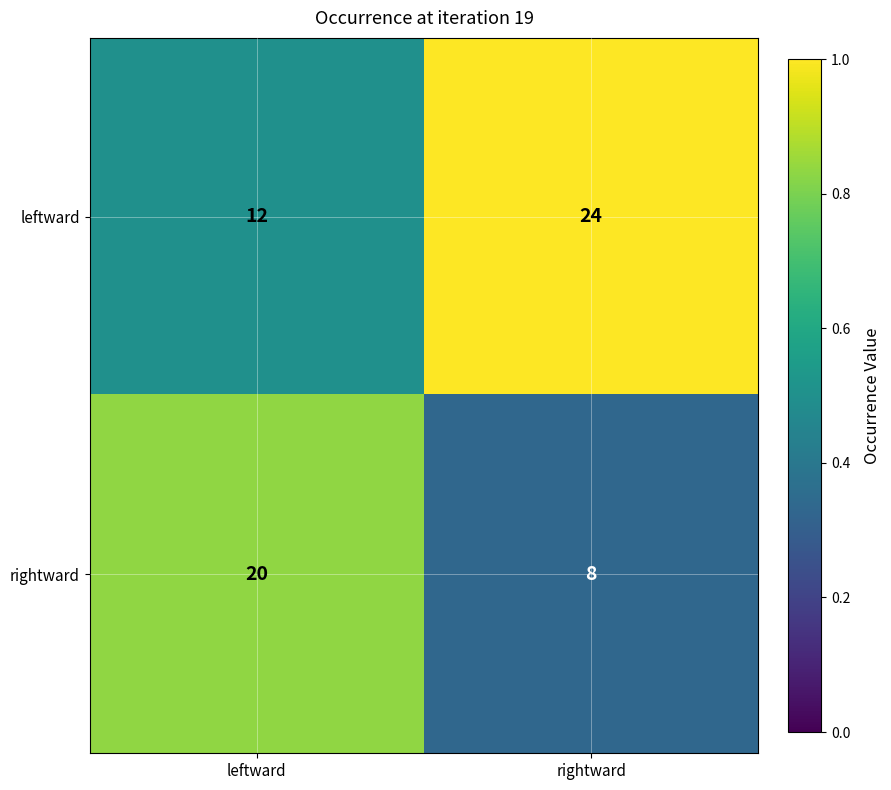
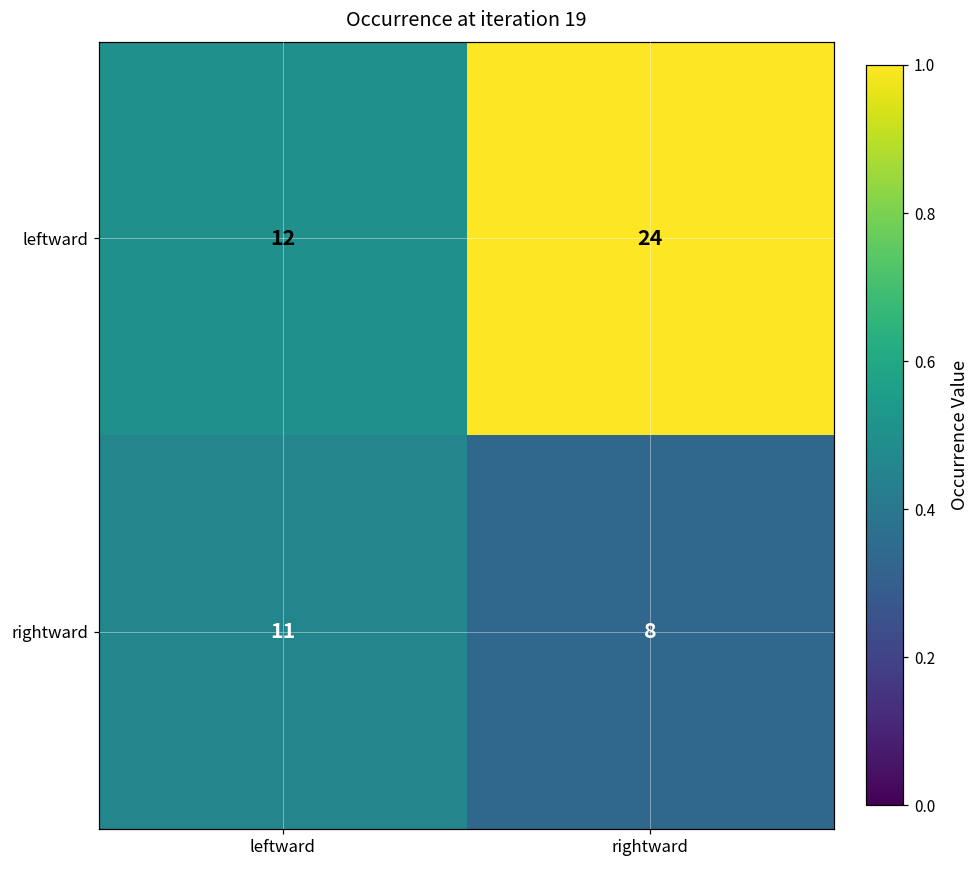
  {
    "leftward": {
      "leftward": 12,
      "rightward": 24
    },
    "rightward": {
-     "leftward": 20,
+     "leftward": 11,
      "rightward": 8
    }
  }
